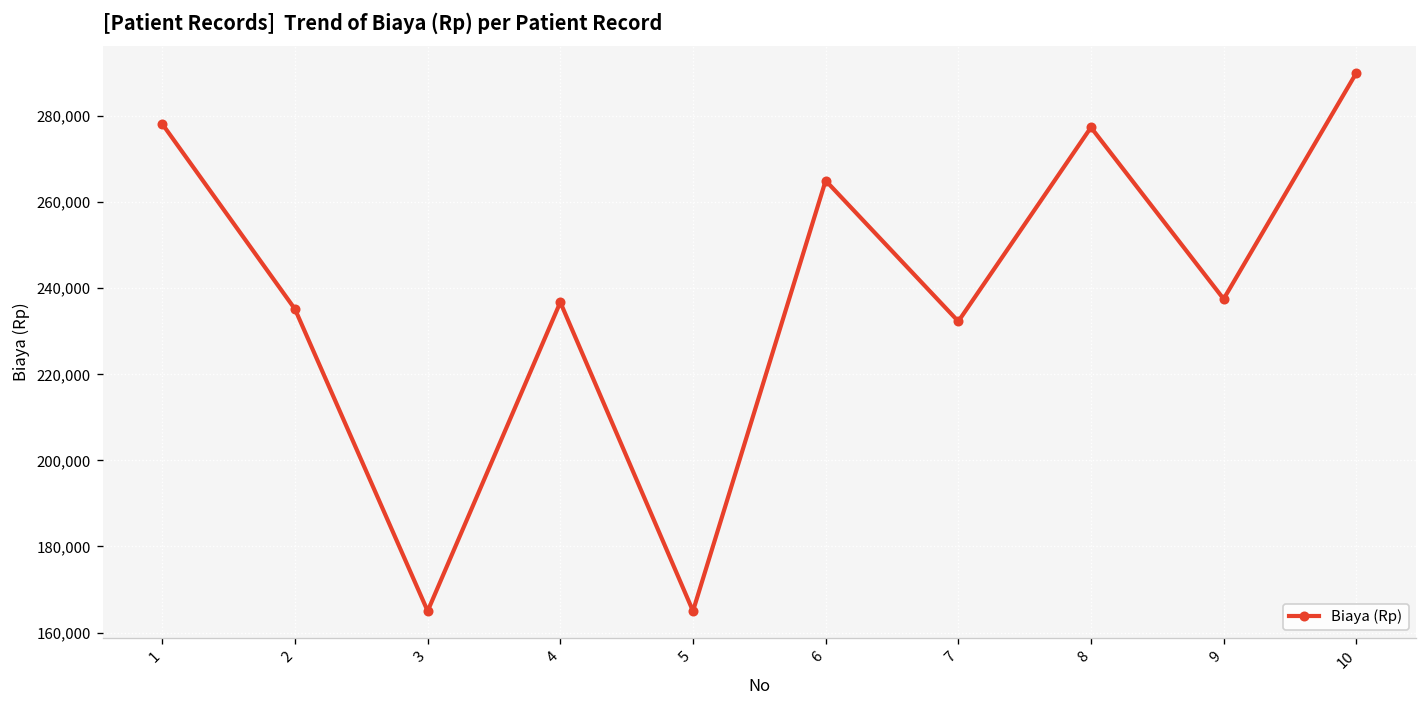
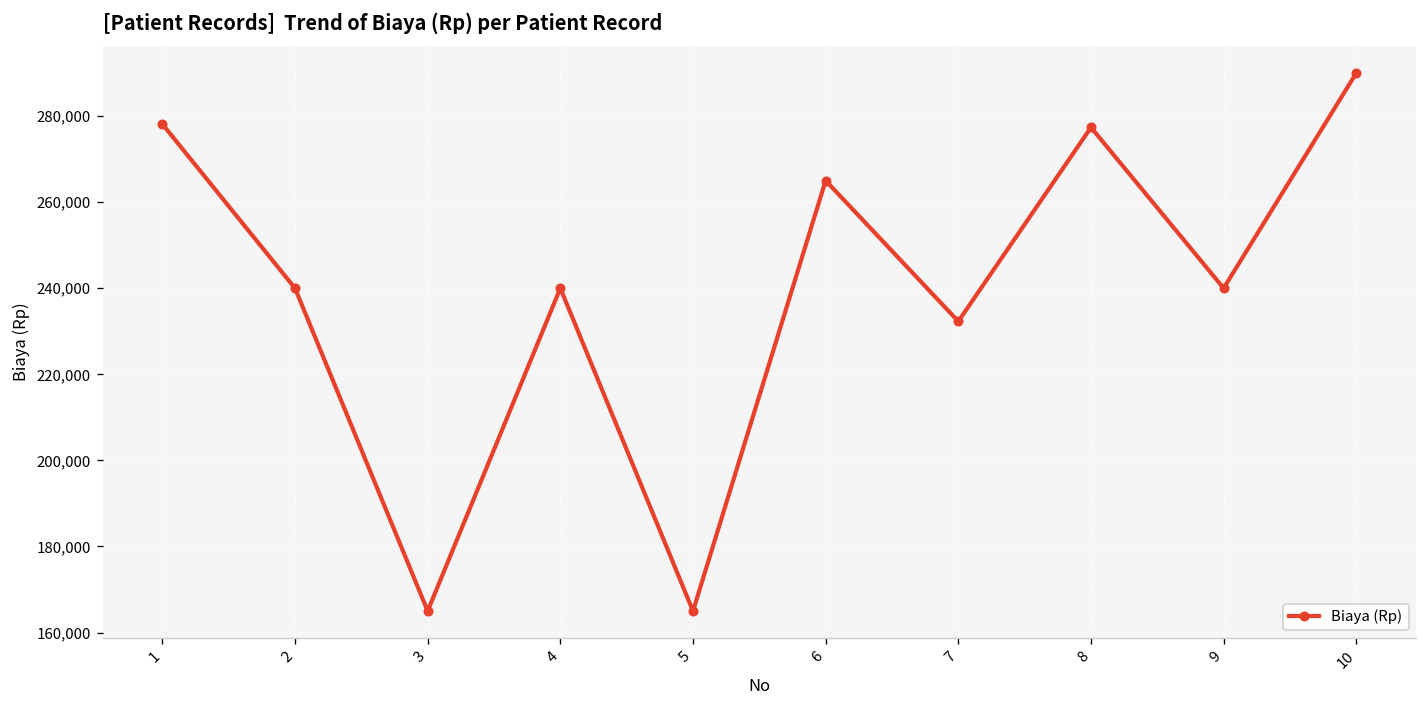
  {
    "1": "278,000",
-   "2": "235,000",
+   "2": "240,000",
    "3": "165,000",
-   "4": "237,000",
+   "4": "240,000",
    "5": "165,000",
    "6": "265,000",
    "7": "232,000",
    "8": "277,000",
-   "9": "238,000",
+   "9": "240,000",
    "10": "290,000"
  }
